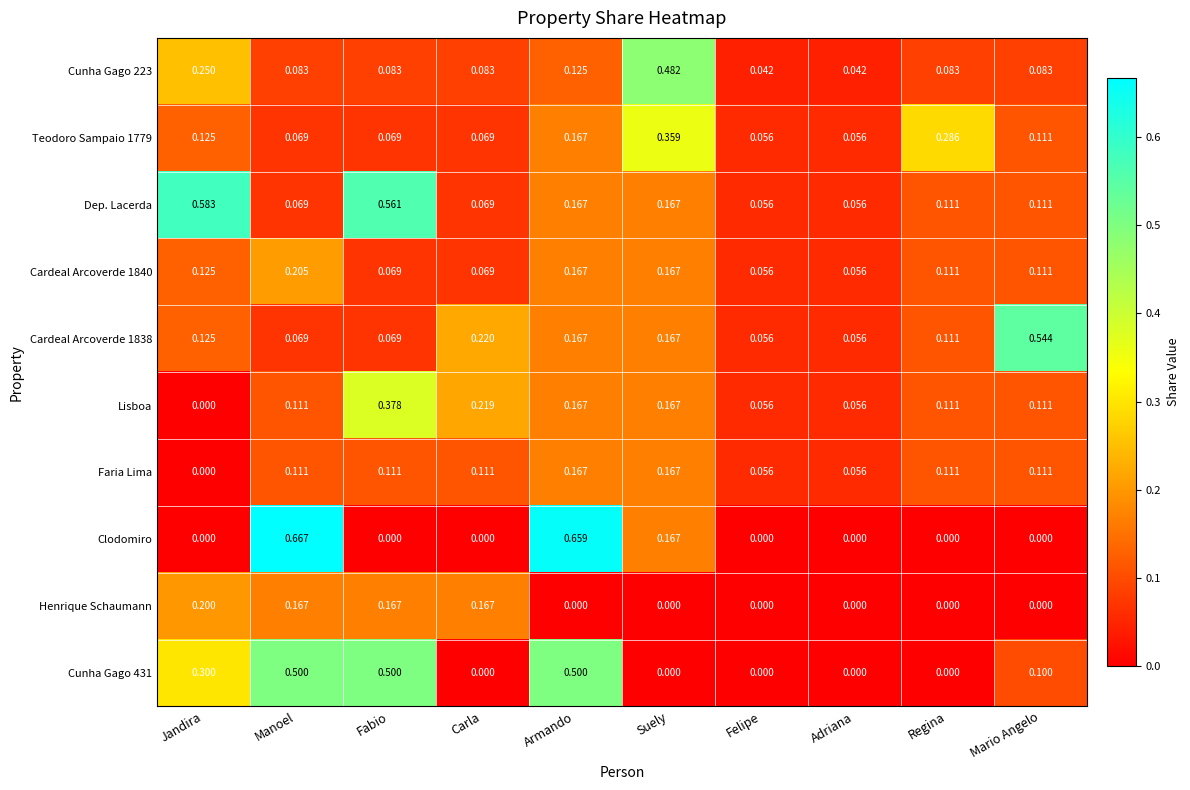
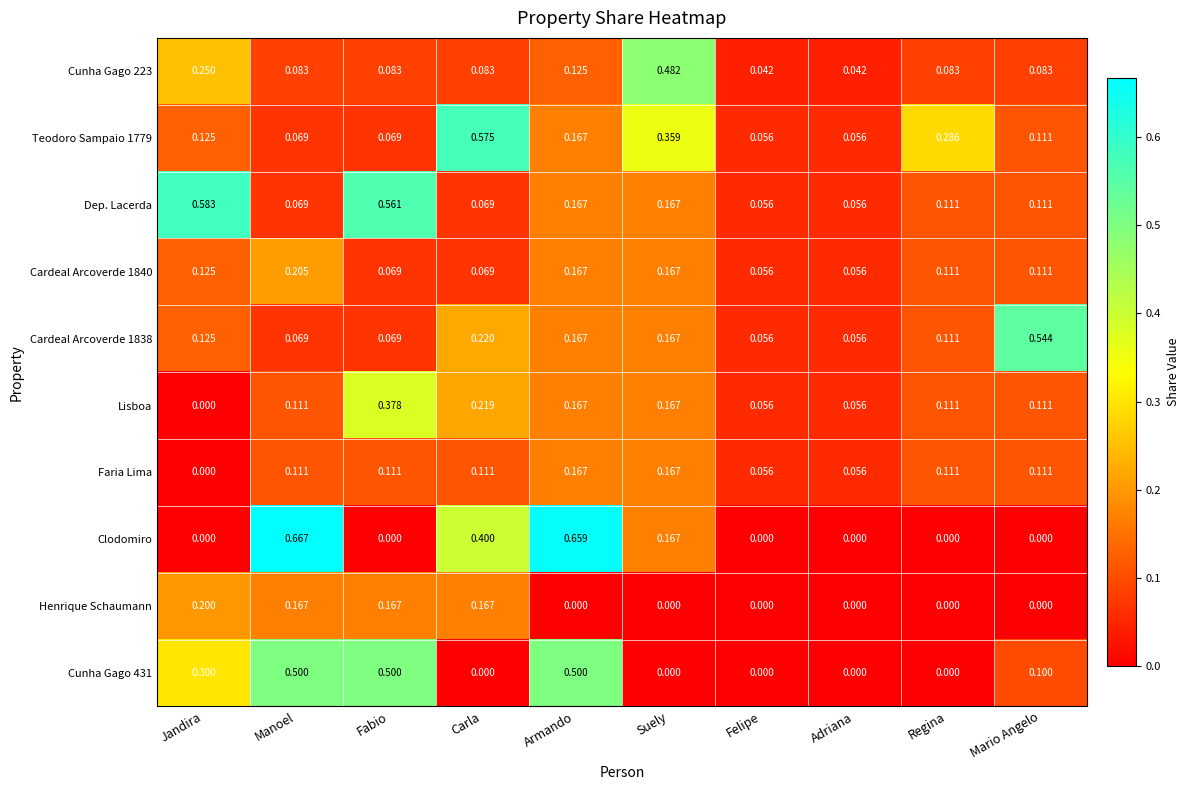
  {
    "Cunha Gago 223": {
      "Jandira": 0.250,
      "Manoel": 0.083,
      "Fabio": 0.083,
      "Carla": 0.083,
      "Armando": 0.125,
      "Suely": 0.482,
      "Felipe": 0.042,
      "Adriana": 0.042,
      "Regina": 0.083,
      "Mario Angelo": 0.083
    },
    "Teodoro Sampaio 1779": {
      "Jandira": 0.125,
      "Manoel": 0.069,
      "Fabio": 0.069,
-     "Carla": 0.069,
+     "Carla": 0.575,
      "Armando": 0.167,
      "Suely": 0.359,
      "Felipe": 0.056,
      "Adriana": 0.056,
      "Regina": 0.286,
      "Mario Angelo": 0.111
    },
    "Dep. Lacerda": {
      "Jandira": 0.583,
      "Manoel": 0.069,
      "Fabio": 0.561,
      "Carla": 0.069,
      "Armando": 0.167,
      "Suely": 0.167,
      "Felipe": 0.056,
      "Adriana": 0.056,
      "Regina": 0.111,
      "Mario Angelo": 0.111
    },
    "Cardeal Arcoverde 1840": {
      "Jandira": 0.125,
      "Manoel": 0.205,
      "Fabio": 0.069,
      "Carla": 0.069,
      "Armando": 0.167,
      "Suely": 0.167,
      "Felipe": 0.056,
      "Adriana": 0.056,
      "Regina": 0.111,
      "Mario Angelo": 0.111
    },
    "Cardeal Arcoverde 1838": {
      "Jandira": 0.125,
      "Manoel": 0.069,
      "Fabio": 0.069,
      "Carla": 0.220,
      "Armando": 0.167,
      "Suely": 0.167,
      "Felipe": 0.056,
      "Adriana": 0.056,
      "Regina": 0.111,
      "Mario Angelo": 0.544
    },
    "Lisboa": {
      "Jandira": 0.000,
      "Manoel": 0.111,
      "Fabio": 0.378,
      "Carla": 0.219,
      "Armando": 0.167,
      "Suely": 0.167,
      "Felipe": 0.056,
      "Adriana": 0.056,
      "Regina": 0.111,
      "Mario Angelo": 0.111
    },
    "Faria Lima": {
      "Jandira": 0.000,
      "Manoel": 0.111,
      "Fabio": 0.111,
      "Carla": 0.111,
      "Armando": 0.167,
      "Suely": 0.167,
      "Felipe": 0.056,
      "Adriana": 0.056,
      "Regina": 0.111,
      "Mario Angelo": 0.111
    },
    "Clodomiro": {
      "Jandira": 0.000,
      "Manoel": 0.667,
      "Fabio": 0.000,
-     "Carla": 0.000,
+     "Carla": 0.400,
      "Armando": 0.659,
      "Suely": 0.167,
      "Felipe": 0.000,
      "Adriana": 0.000,
      "Regina": 0.000,
      "Mario Angelo": 0.000
    },
    "Henrique Schaumann": {
      "Jandira": 0.200,
      "Manoel": 0.167,
      "Fabio": 0.167,
      "Carla": 0.167,
      "Armando": 0.000,
      "Suely": 0.000,
      "Felipe": 0.000,
      "Adriana": 0.000,
      "Regina": 0.000,
      "Mario Angelo": 0.000
    },
    "Cunha Gago 431": {
      "Jandira": 0.300,
      "Manoel": 0.500,
      "Fabio": 0.500,
      "Carla": 0.000,
      "Armando": 0.500,
      "Suely": 0.000,
      "Felipe": 0.000,
      "Adriana": 0.000,
      "Regina": 0.000,
      "Mario Angelo": 0.100
    }
  }
